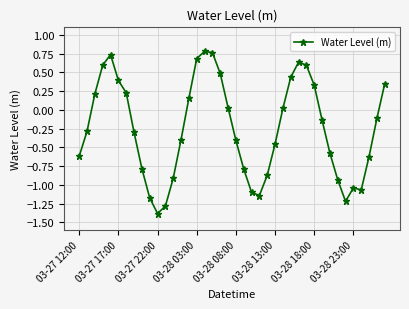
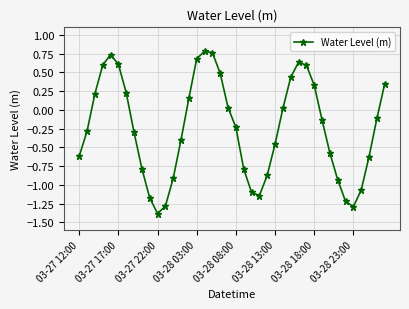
  {
    "03-27 12:00": -0.6,
-   "03-27 17:00": 0.4,
+   "03-27 17:00": 0.6,
    "03-27 22:00": -1.4,
    "03-28 03:00": 0.7,
-   "03-28 08:00": -0.4,
+   "03-28 08:00": -0.2,
    "03-28 13:00": -0.5,
    "03-28 18:00": 0.3,
-   "03-28 23:00": -1.0
+   "03-28 23:00": -1.3
  }
